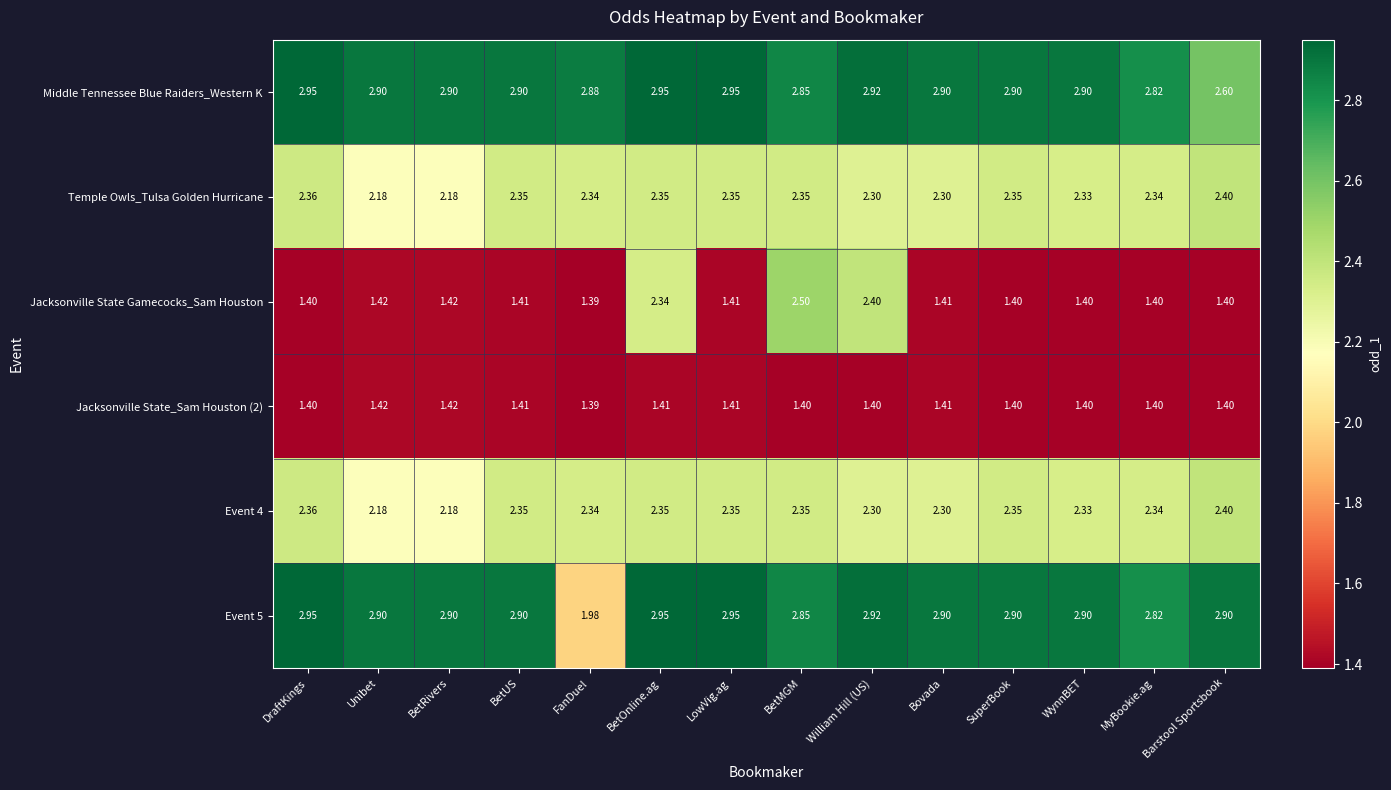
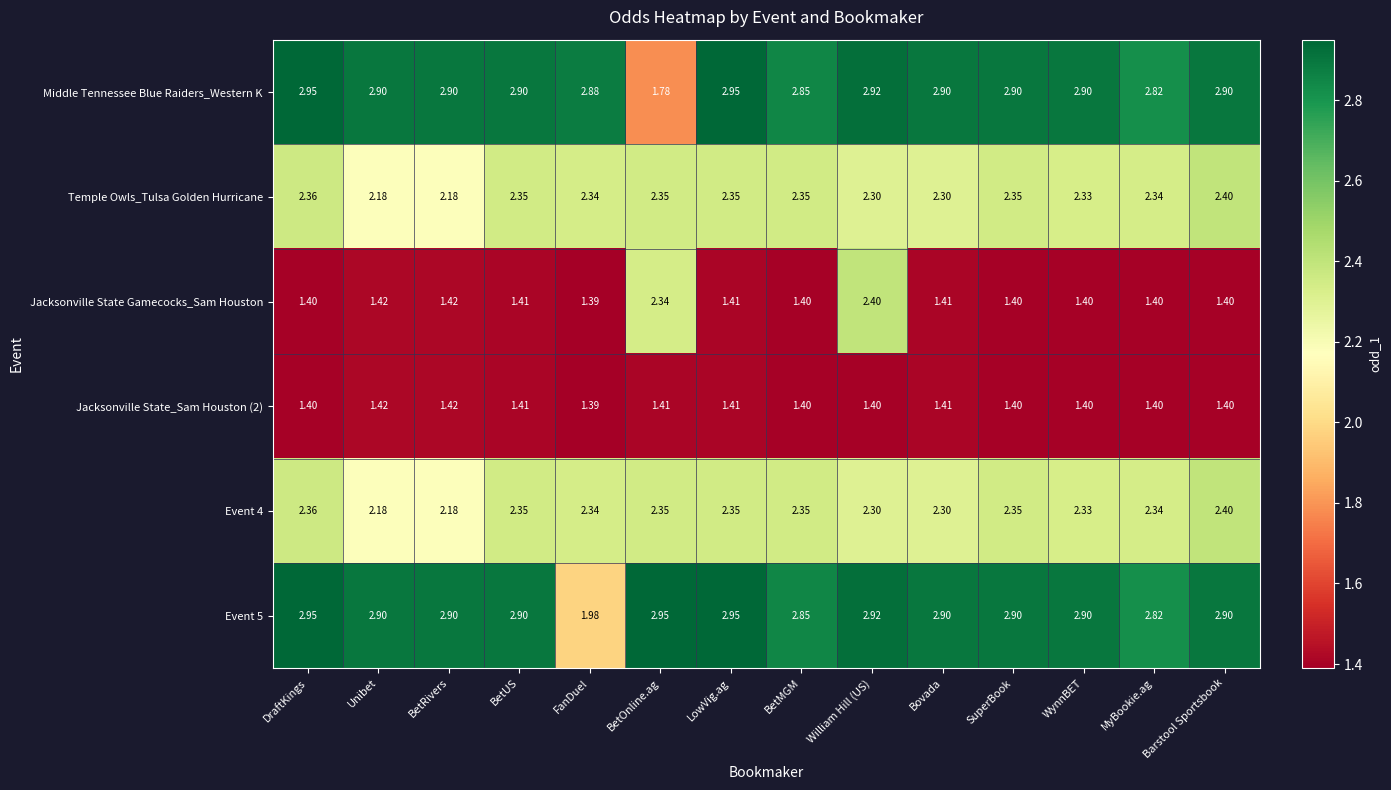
  {
    "Middle Tennessee Blue Raiders_Western K": {
      "DraftKings": 2.95,
      "Unibet": 2.90,
      "BetRivers": 2.90,
      "BetUS": 2.90,
      "FanDuel": 2.88,
-     "BetOnline.ag": 2.95,
+     "BetOnline.ag": 1.78,
      "LowVig.ag": 2.95,
      "BetMGM": 2.85,
      "William Hill (US)": 2.92,
      "Bovada": 2.90,
      "SuperBook": 2.90,
      "WynnBET": 2.90,
      "MyBookie.ag": 2.82,
-     "Barstool Sportsbook": 2.60
+     "Barstool Sportsbook": 2.90
    },
    "Temple Owls_Tulsa Golden Hurricane": {
      "DraftKings": 2.36,
      "Unibet": 2.18,
      "BetRivers": 2.18,
      "BetUS": 2.35,
      "FanDuel": 2.34,
      "BetOnline.ag": 2.35,
      "LowVig.ag": 2.35,
      "BetMGM": 2.35,
      "William Hill (US)": 2.30,
      "Bovada": 2.30,
      "SuperBook": 2.35,
      "WynnBET": 2.33,
      "MyBookie.ag": 2.34,
      "Barstool Sportsbook": 2.40
    },
    "Jacksonville State Gamecocks_Sam Houston": {
      "DraftKings": 1.40,
      "Unibet": 1.42,
      "BetRivers": 1.42,
      "BetUS": 1.41,
      "FanDuel": 1.39,
      "BetOnline.ag": 2.34,
      "LowVig.ag": 1.41,
-     "BetMGM": 2.50,
+     "BetMGM": 1.40,
      "William Hill (US)": 2.40,
      "Bovada": 1.41,
      "SuperBook": 1.40,
      "WynnBET": 1.40,
      "MyBookie.ag": 1.40,
      "Barstool Sportsbook": 1.40
    },
    "Jacksonville State_Sam Houston (2)": {
      "DraftKings": 1.40,
      "Unibet": 1.42,
      "BetRivers": 1.42,
      "BetUS": 1.41,
      "FanDuel": 1.39,
      "BetOnline.ag": 1.41,
      "LowVig.ag": 1.41,
      "BetMGM": 1.40,
      "William Hill (US)": 1.40,
      "Bovada": 1.41,
      "SuperBook": 1.40,
      "WynnBET": 1.40,
      "MyBookie.ag": 1.40,
      "Barstool Sportsbook": 1.40
    },
    "Event 4": {
      "DraftKings": 2.36,
      "Unibet": 2.18,
      "BetRivers": 2.18,
      "BetUS": 2.35,
      "FanDuel": 2.34,
      "BetOnline.ag": 2.35,
      "LowVig.ag": 2.35,
      "BetMGM": 2.35,
      "William Hill (US)": 2.30,
      "Bovada": 2.30,
      "SuperBook": 2.35,
      "WynnBET": 2.33,
      "MyBookie.ag": 2.34,
      "Barstool Sportsbook": 2.40
    },
    "Event 5": {
      "DraftKings": 2.95,
      "Unibet": 2.90,
      "BetRivers": 2.90,
      "BetUS": 2.90,
      "FanDuel": 1.98,
      "BetOnline.ag": 2.95,
      "LowVig.ag": 2.95,
      "BetMGM": 2.85,
      "William Hill (US)": 2.92,
      "Bovada": 2.90,
      "SuperBook": 2.90,
      "WynnBET": 2.90,
      "MyBookie.ag": 2.82,
      "Barstool Sportsbook": 2.90
    }
  }
